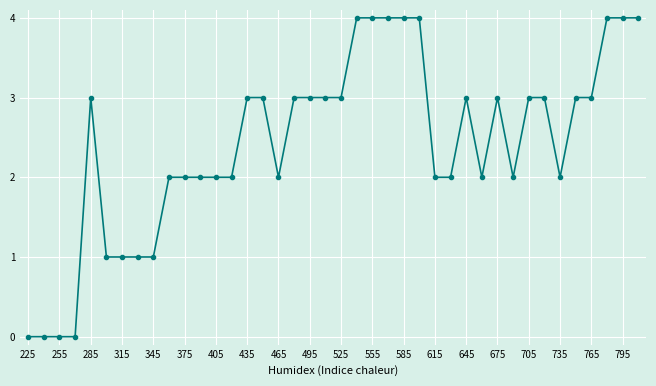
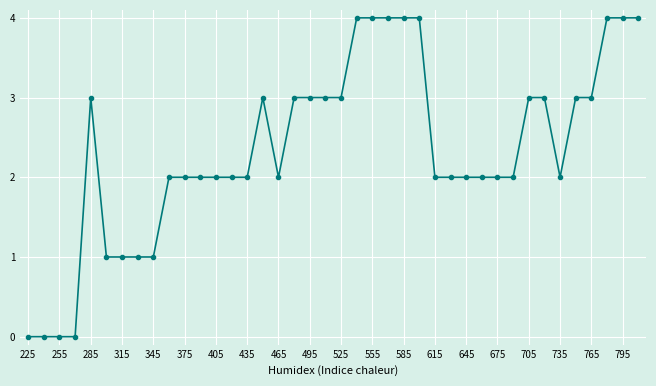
  {
    "225": 0.0,
    "255": 0.0,
    "285": 3.0,
    "315": 1.0,
    "345": 1.0,
    "375": 2.0,
    "405": 2.0,
-   "435": 3.0,
+   "435": 2.0,
    "465": 2.0,
    "495": 3.0,
    "525": 3.0,
    "555": 4.0,
    "585": 4.0,
    "615": 2.0,
-   "645": 3.0,
-   "675": 3.0,
+   "645": 2.0,
+   "675": 2.0,
    "705": 3.0,
    "735": 2.0,
    "765": 3.0,
    "795": 4.0
  }
